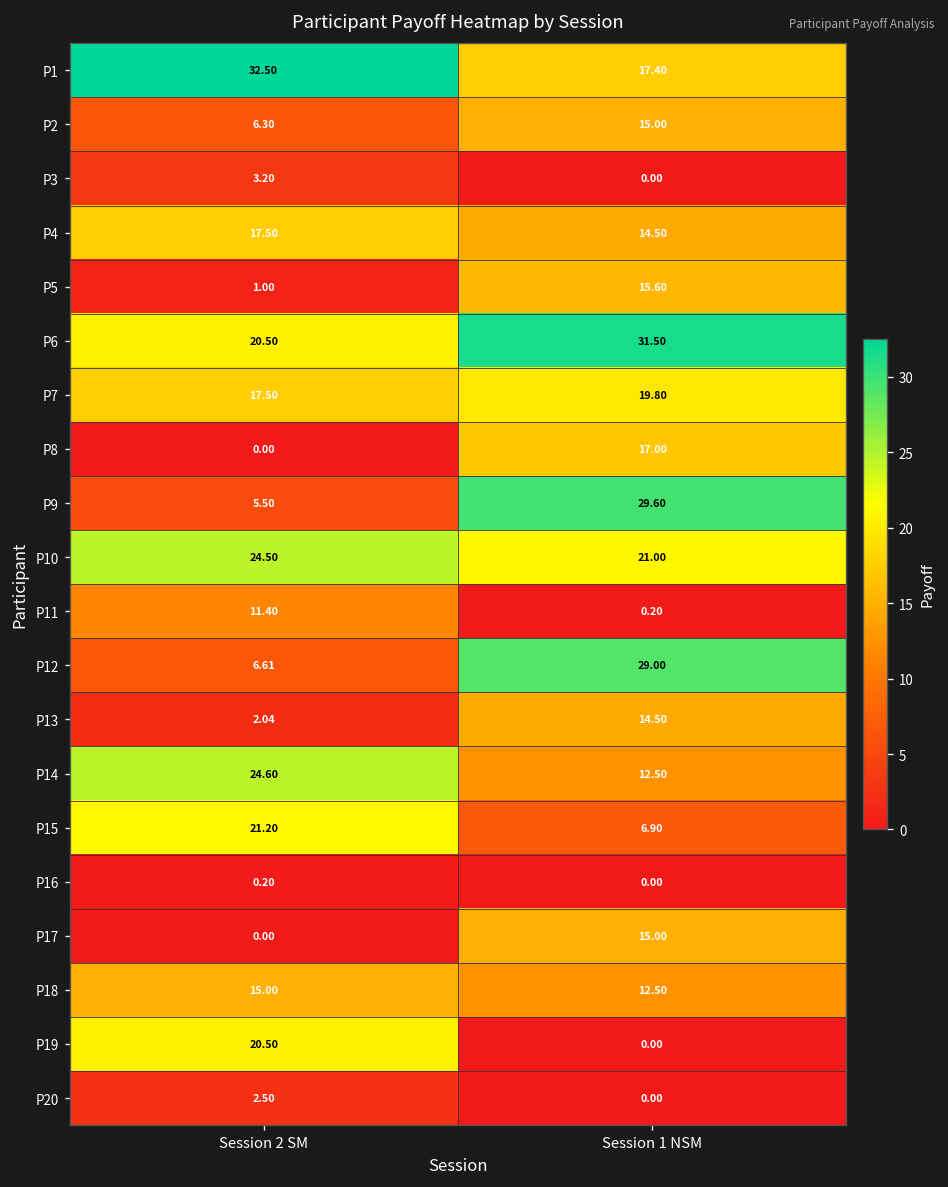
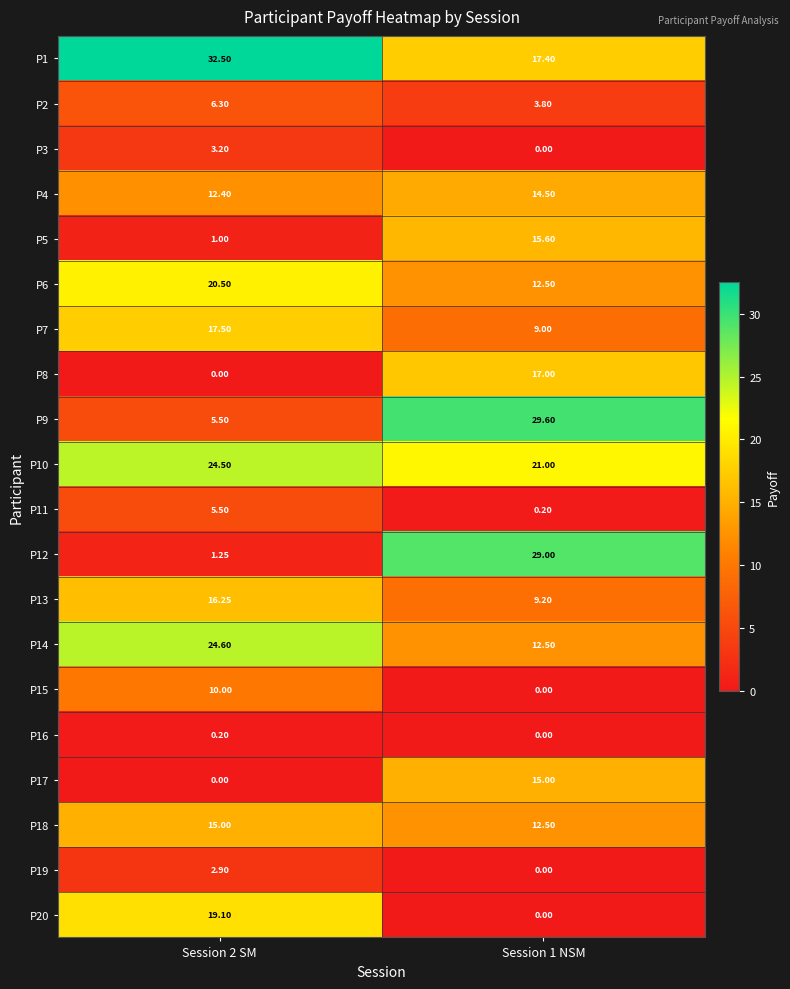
  {
    "P1": {
      "Session 2 SM": 32.50,
      "Session 1 NSM": 17.40
    },
    "P2": {
      "Session 2 SM": 6.30,
-     "Session 1 NSM": 15.00
+     "Session 1 NSM": 3.80
    },
    "P3": {
      "Session 2 SM": 3.20,
      "Session 1 NSM": 0.00
    },
    "P4": {
-     "Session 2 SM": 17.50,
+     "Session 2 SM": 12.40,
      "Session 1 NSM": 14.50
    },
    "P5": {
      "Session 2 SM": 1.00,
      "Session 1 NSM": 15.60
    },
    "P6": {
      "Session 2 SM": 20.50,
-     "Session 1 NSM": 31.50
+     "Session 1 NSM": 12.50
    },
    "P7": {
      "Session 2 SM": 17.50,
-     "Session 1 NSM": 19.80
+     "Session 1 NSM": 9.00
    },
    "P8": {
      "Session 2 SM": 0.00,
      "Session 1 NSM": 17.00
    },
    "P9": {
      "Session 2 SM": 5.50,
      "Session 1 NSM": 29.60
    },
    "P10": {
      "Session 2 SM": 24.50,
      "Session 1 NSM": 21.00
    },
    "P11": {
-     "Session 2 SM": 11.40,
+     "Session 2 SM": 5.50,
      "Session 1 NSM": 0.20
    },
    "P12": {
-     "Session 2 SM": 6.61,
+     "Session 2 SM": 1.25,
      "Session 1 NSM": 29.00
    },
    "P13": {
-     "Session 2 SM": 2.04,
-     "Session 1 NSM": 14.50
+     "Session 2 SM": 16.25,
+     "Session 1 NSM": 9.20
    },
    "P14": {
      "Session 2 SM": 24.60,
      "Session 1 NSM": 12.50
    },
    "P15": {
-     "Session 2 SM": 21.20,
-     "Session 1 NSM": 6.90
+     "Session 2 SM": 10.00,
+     "Session 1 NSM": 0.00
    },
    "P16": {
      "Session 2 SM": 0.20,
      "Session 1 NSM": 0.00
    },
    "P17": {
      "Session 2 SM": 0.00,
      "Session 1 NSM": 15.00
    },
    "P18": {
      "Session 2 SM": 15.00,
      "Session 1 NSM": 12.50
    },
    "P19": {
-     "Session 2 SM": 20.50,
+     "Session 2 SM": 2.90,
      "Session 1 NSM": 0.00
    },
    "P20": {
-     "Session 2 SM": 2.50,
+     "Session 2 SM": 19.10,
      "Session 1 NSM": 0.00
    }
  }
